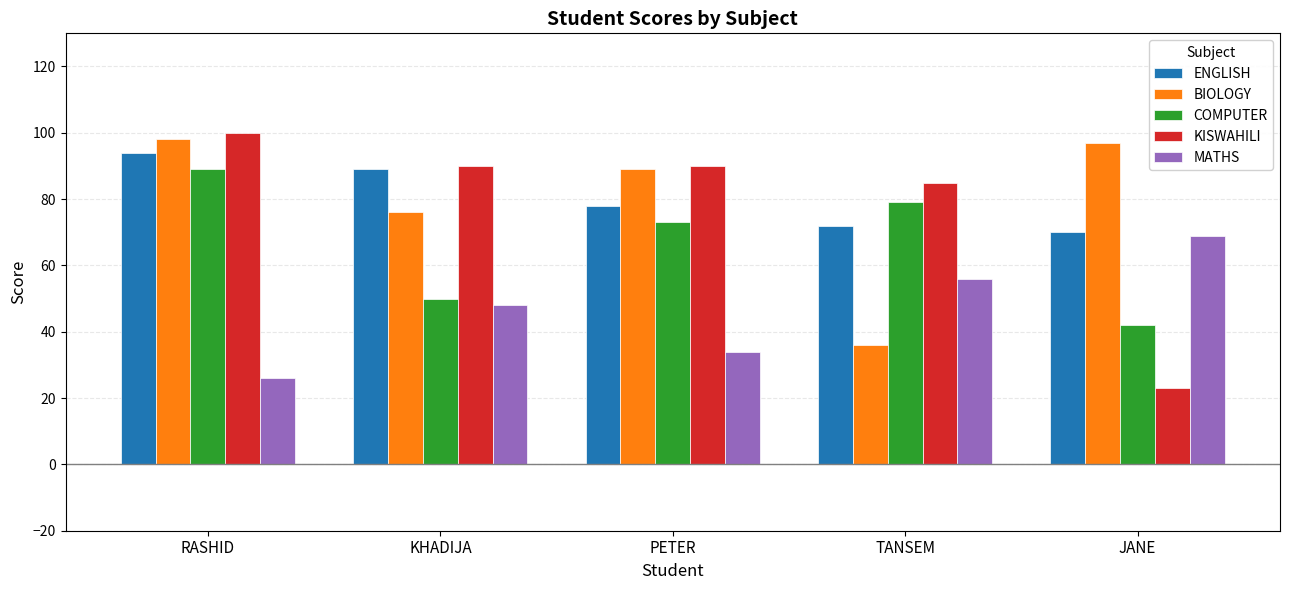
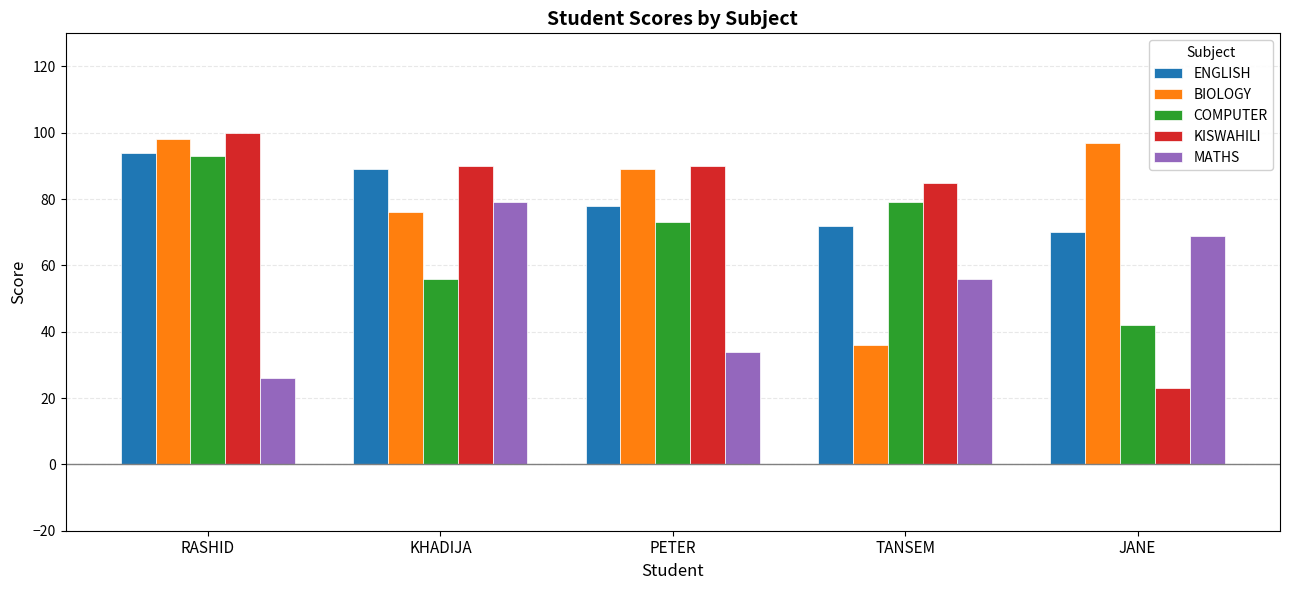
  {
    "ENGLISH": {
      "RASHID": 94,
      "KHADIJA": 89,
      "PETER": 78,
      "TANSEM": 72,
      "JANE": 70
    },
    "BIOLOGY": {
      "RASHID": 98,
      "KHADIJA": 76,
      "PETER": 89,
      "TANSEM": 36,
      "JANE": 97
    },
    "COMPUTER": {
-     "RASHID": 89,
-     "KHADIJA": 50,
+     "RASHID": 93,
+     "KHADIJA": 56,
      "PETER": 73,
      "TANSEM": 79,
      "JANE": 42
    },
    "KISWAHILI": {
      "RASHID": 100,
      "KHADIJA": 90,
      "PETER": 90,
      "TANSEM": 85,
      "JANE": 23
    },
    "MATHS": {
      "RASHID": 26,
-     "KHADIJA": 48,
+     "KHADIJA": 79,
      "PETER": 34,
      "TANSEM": 56,
      "JANE": 69
    }
  }
